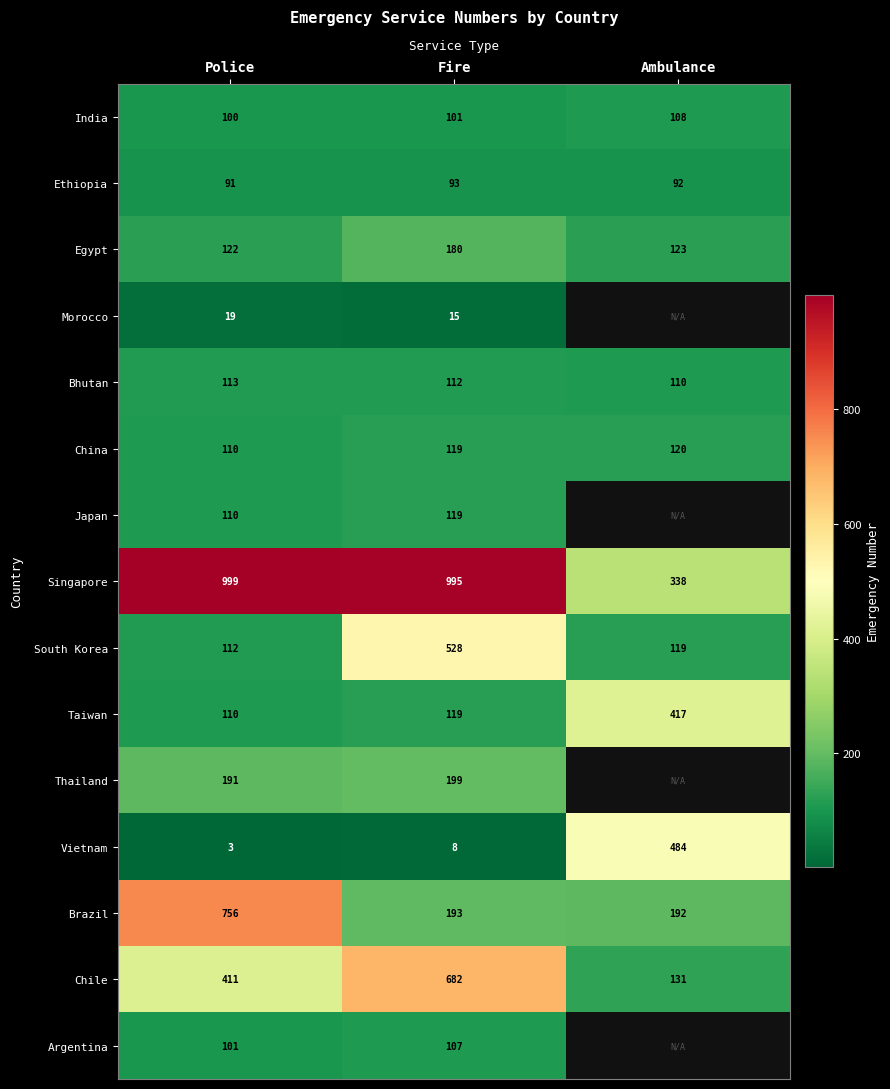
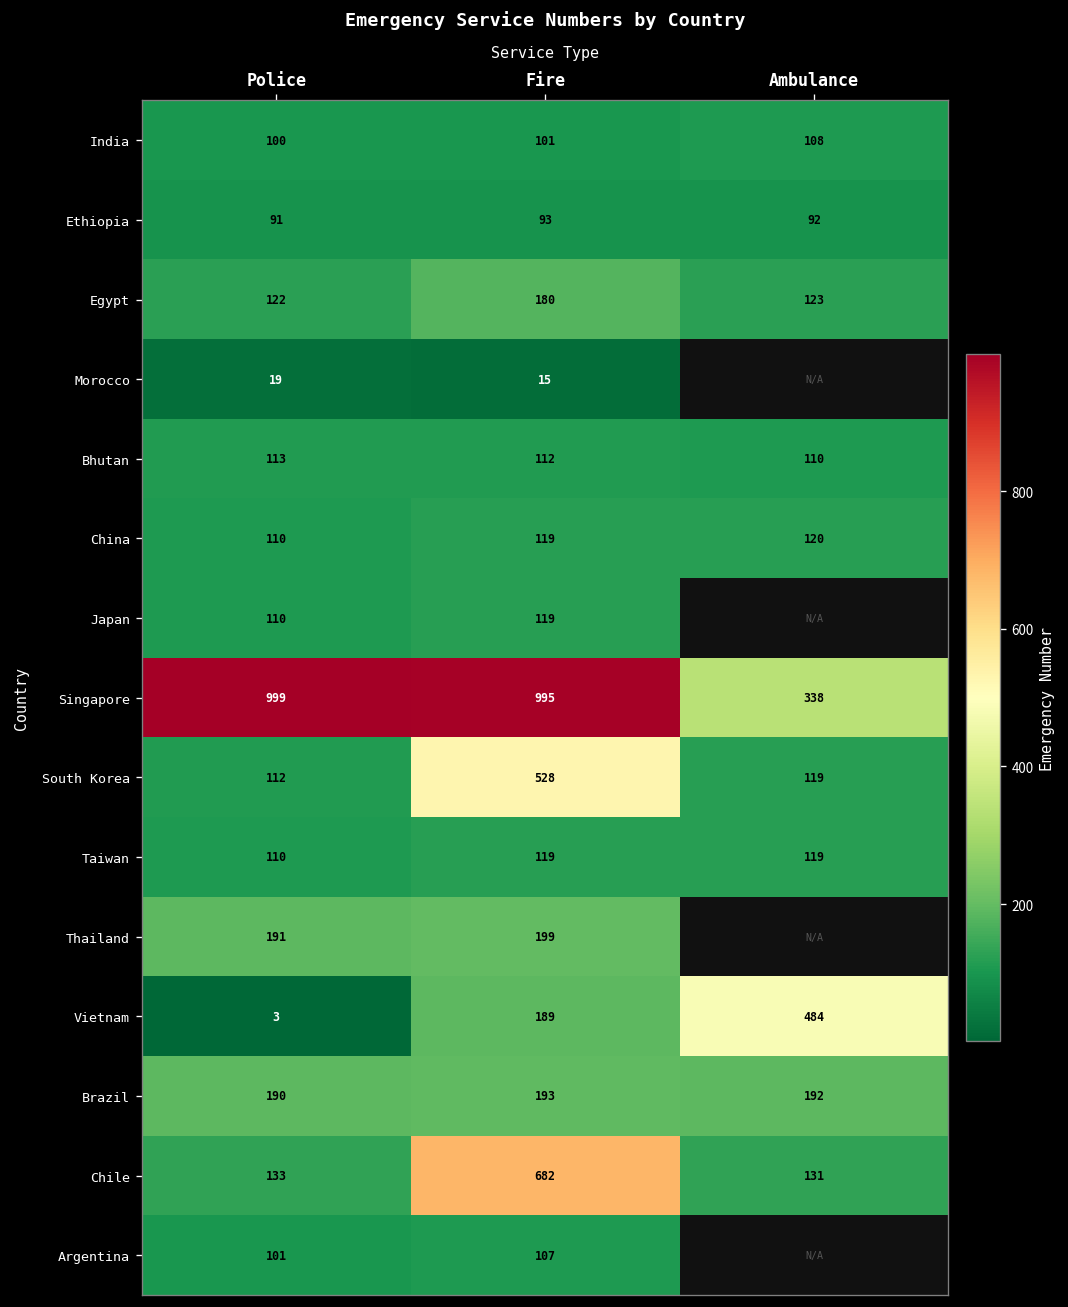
  {
    "India": {
      "Police": 100,
      "Fire": 101,
      "Ambulance": 108
    },
    "Ethiopia": {
      "Police": 91,
      "Fire": 93,
      "Ambulance": 92
    },
    "Egypt": {
      "Police": 122,
      "Fire": 180,
      "Ambulance": 123
    },
    "Morocco": {
      "Police": 19,
      "Fire": 15
    },
    "Bhutan": {
      "Police": 113,
      "Fire": 112,
      "Ambulance": 110
    },
    "China": {
      "Police": 110,
      "Fire": 119,
      "Ambulance": 120
    },
    "Japan": {
      "Police": 110,
      "Fire": 119
    },
    "Singapore": {
      "Police": 999,
      "Fire": 995,
      "Ambulance": 338
    },
    "South Korea": {
      "Police": 112,
      "Fire": 528,
      "Ambulance": 119
    },
    "Taiwan": {
      "Police": 110,
      "Fire": 119,
-     "Ambulance": 417
+     "Ambulance": 119
    },
    "Thailand": {
      "Police": 191,
      "Fire": 199
    },
    "Vietnam": {
      "Police": 3,
-     "Fire": 8,
+     "Fire": 189,
      "Ambulance": 484
    },
    "Brazil": {
-     "Police": 756,
+     "Police": 190,
      "Fire": 193,
      "Ambulance": 192
    },
    "Chile": {
-     "Police": 411,
+     "Police": 133,
      "Fire": 682,
      "Ambulance": 131
    },
    "Argentina": {
      "Police": 101,
      "Fire": 107
    }
  }
